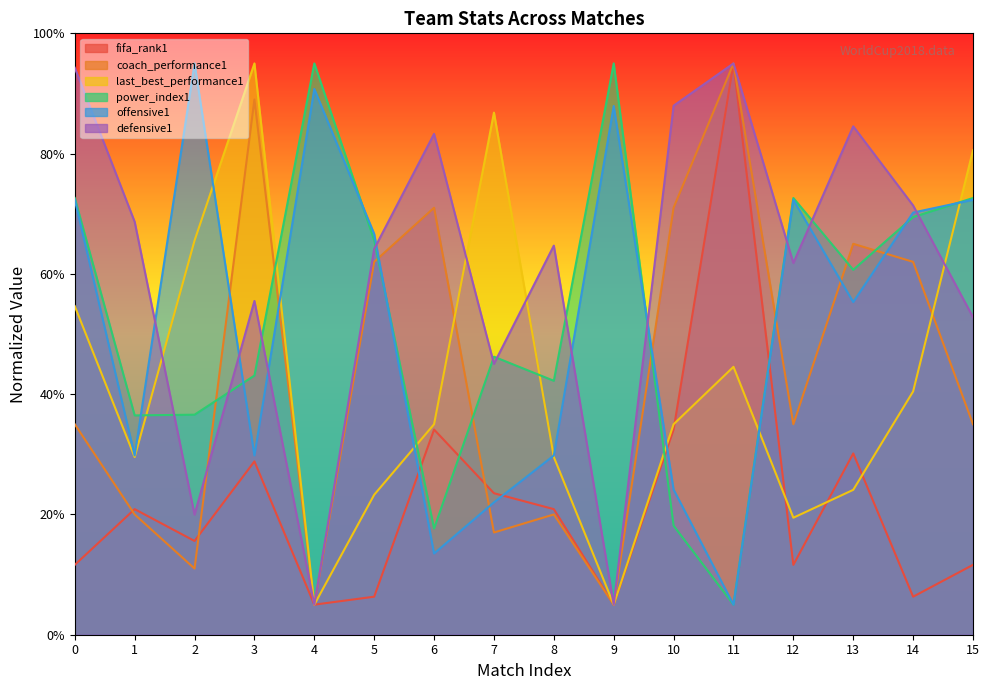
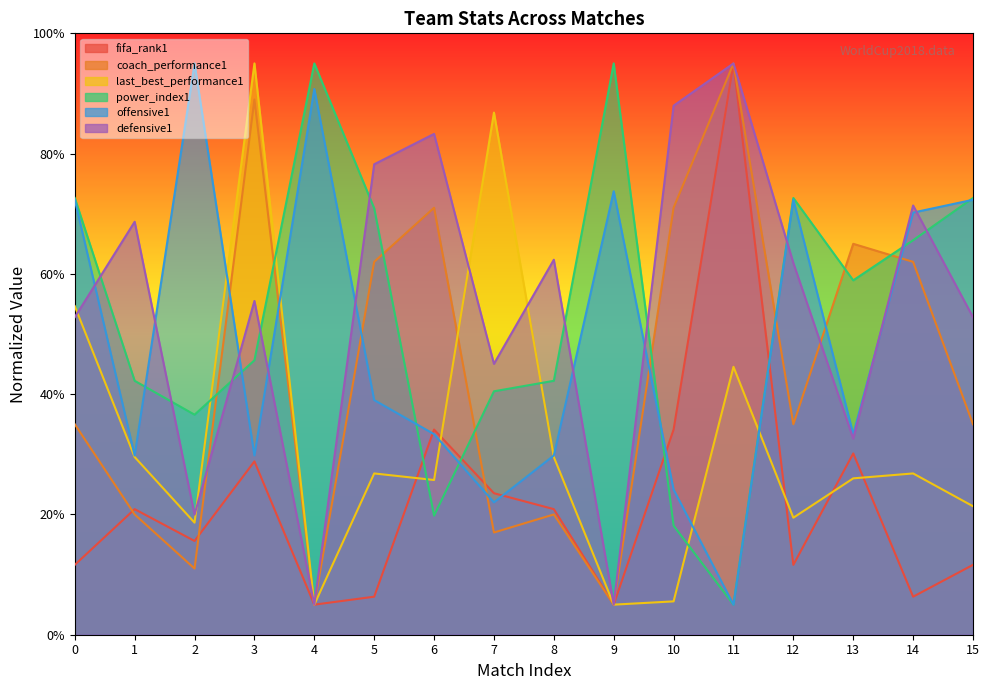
  {
    "last_best_performance1": {
      "0": "55%",
-     "2": "66%",
+     "2": "19%",
      "3": "95%",
-     "5": "23%",
-     "6": "35%",
+     "5": "27%",
+     "6": "26%",
      "7": "87%",
-     "10": "35%",
+     "10": "6%",
      "11": "45%",
      "12": "19%",
-     "13": "24%",
-     "14": "40%",
-     "15": "81%"
+     "13": "26%",
+     "14": "27%",
+     "15": "21%"
    },
    "power_index1": {
-     "1": "36%",
+     "1": "42%",
      "2": "37%",
-     "3": "43%",
+     "3": "46%",
      "4": "95%",
-     "5": "66%",
-     "6": "18%",
-     "7": "46%",
+     "5": "71%",
+     "6": "20%",
+     "7": "40%",
      "8": "42%",
      "9": "95%",
      "10": "18%",
-     "13": "61%",
-     "14": "69%"
+     "13": "59%",
+     "14": "66%"
    },
    "offensive1": {
      "3": "30%",
      "4": "91%",
-     "5": "67%",
-     "6": "14%",
+     "5": "39%",
+     "6": "33%",
      "7": "22%",
-     "9": "88%",
+     "9": "74%",
      "10": "24%",
-     "13": "55%",
+     "13": "33%",
      "14": "70%"
    },
    "defensive1": {
-     "0": "94%",
+     "0": "53%",
      "1": "69%",
      "2": "20%",
      "3": "56%",
-     "5": "64%",
+     "5": "78%",
      "6": "83%",
      "7": "45%",
-     "8": "65%",
+     "8": "62%",
      "10": "88%",
      "12": "62%",
-     "13": "85%",
+     "13": "33%",
      "14": "71%",
      "15": "53%"
    }
  }
